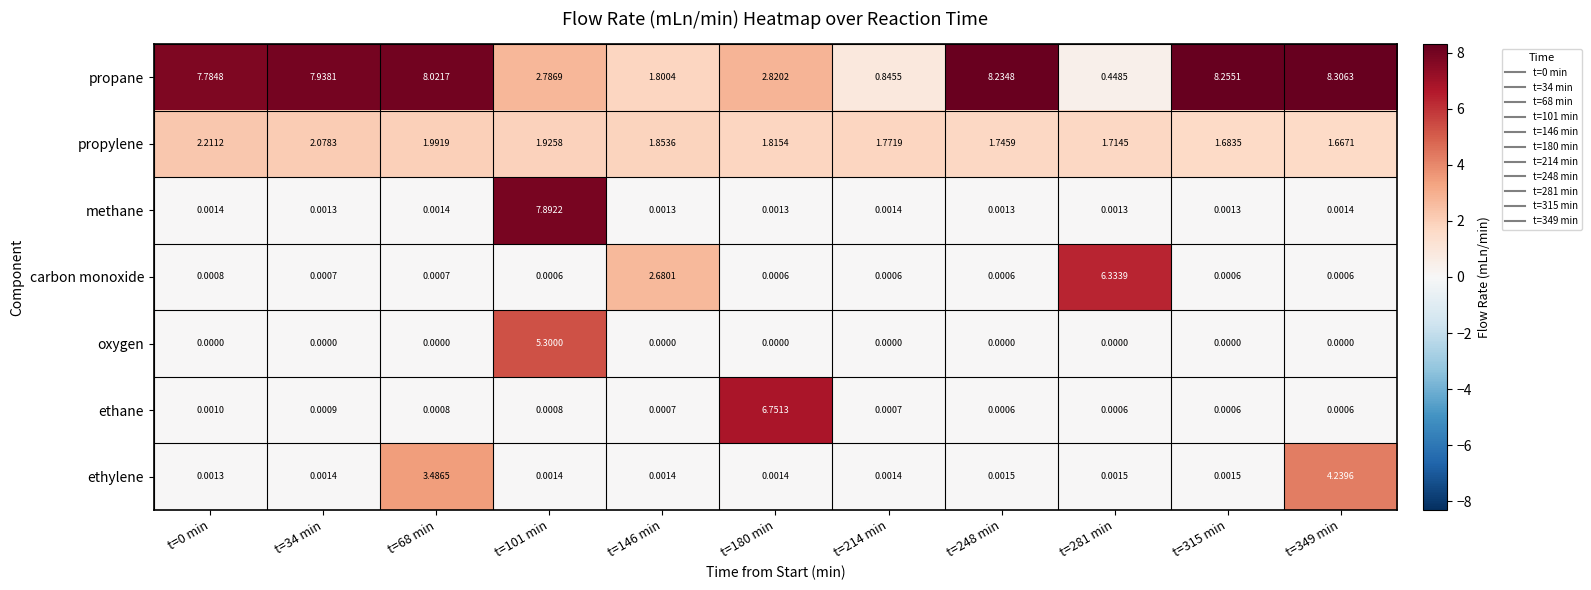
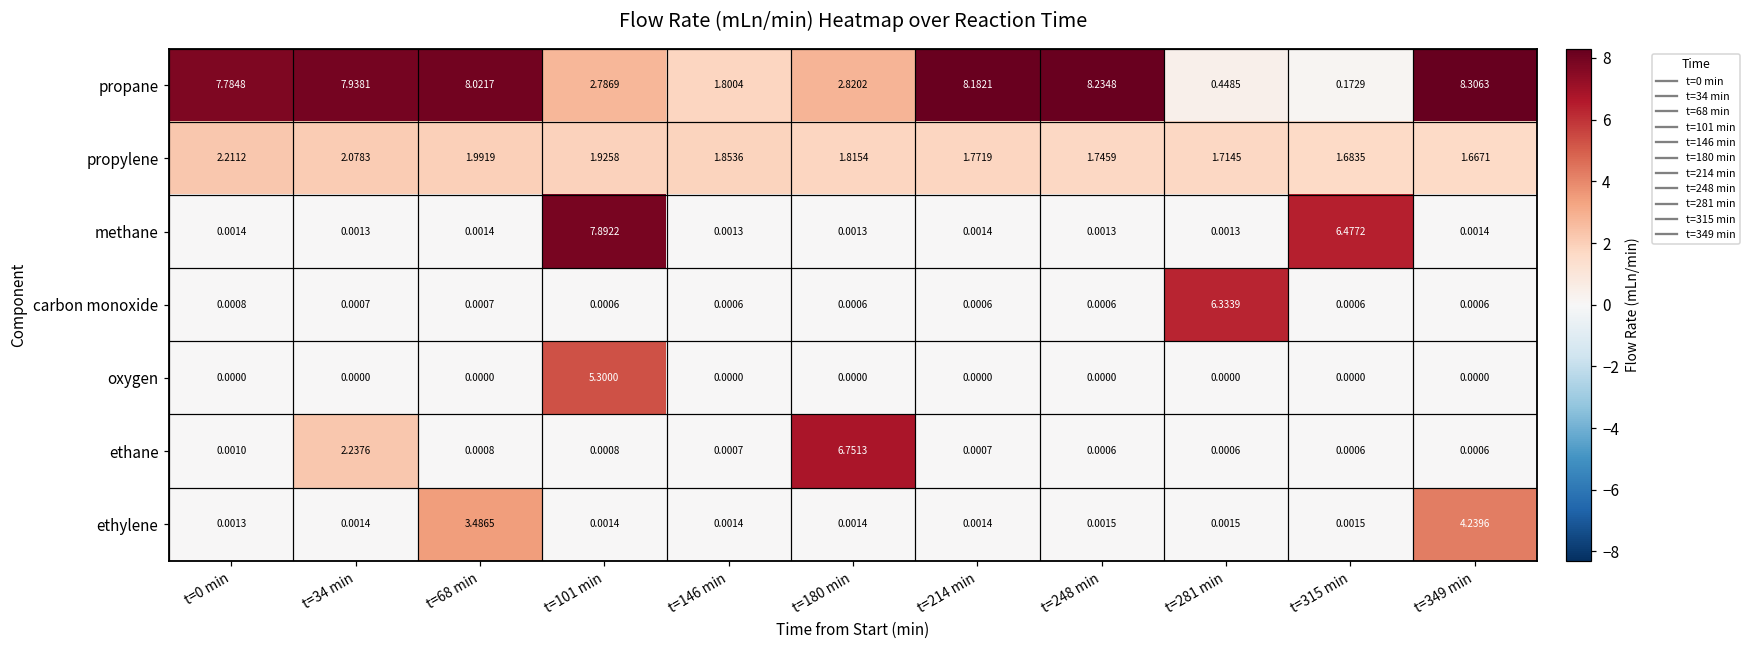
  {
    "propane": {
      "t=0 min": 7.7848,
      "t=34 min": 7.9381,
      "t=68 min": 8.0217,
      "t=101 min": 2.7869,
      "t=146 min": 1.8004,
      "t=180 min": 2.8202,
-     "t=214 min": 0.8455,
+     "t=214 min": 8.1821,
      "t=248 min": 8.2348,
      "t=281 min": 0.4485,
-     "t=315 min": 8.2551,
+     "t=315 min": 0.1729,
      "t=349 min": 8.3063
    },
    "propylene": {
      "t=0 min": 2.2112,
      "t=34 min": 2.0783,
      "t=68 min": 1.9919,
      "t=101 min": 1.9258,
      "t=146 min": 1.8536,
      "t=180 min": 1.8154,
      "t=214 min": 1.7719,
      "t=248 min": 1.7459,
      "t=281 min": 1.7145,
      "t=315 min": 1.6835,
      "t=349 min": 1.6671
    },
    "methane": {
      "t=0 min": 0.0014,
      "t=34 min": 0.0013,
      "t=68 min": 0.0014,
      "t=101 min": 7.8922,
      "t=146 min": 0.0013,
      "t=180 min": 0.0013,
      "t=214 min": 0.0014,
      "t=248 min": 0.0013,
      "t=281 min": 0.0013,
-     "t=315 min": 0.0013,
+     "t=315 min": 6.4772,
      "t=349 min": 0.0014
    },
    "carbon monoxide": {
      "t=0 min": 0.0008,
      "t=34 min": 0.0007,
      "t=68 min": 0.0007,
      "t=101 min": 0.0006,
-     "t=146 min": 2.6801,
+     "t=146 min": 0.0006,
      "t=180 min": 0.0006,
      "t=214 min": 0.0006,
      "t=248 min": 0.0006,
      "t=281 min": 6.3339,
      "t=315 min": 0.0006,
      "t=349 min": 0.0006
    },
    "oxygen": {
      "t=0 min": 0.0000,
      "t=34 min": 0.0000,
      "t=68 min": 0.0000,
      "t=101 min": 5.3000,
      "t=146 min": 0.0000,
      "t=180 min": 0.0000,
      "t=214 min": 0.0000,
      "t=248 min": 0.0000,
      "t=281 min": 0.0000,
      "t=315 min": 0.0000,
      "t=349 min": 0.0000
    },
    "ethane": {
      "t=0 min": 0.0010,
-     "t=34 min": 0.0009,
+     "t=34 min": 2.2376,
      "t=68 min": 0.0008,
      "t=101 min": 0.0008,
      "t=146 min": 0.0007,
      "t=180 min": 6.7513,
      "t=214 min": 0.0007,
      "t=248 min": 0.0006,
      "t=281 min": 0.0006,
      "t=315 min": 0.0006,
      "t=349 min": 0.0006
    },
    "ethylene": {
      "t=0 min": 0.0013,
      "t=34 min": 0.0014,
      "t=68 min": 3.4865,
      "t=101 min": 0.0014,
      "t=146 min": 0.0014,
      "t=180 min": 0.0014,
      "t=214 min": 0.0014,
      "t=248 min": 0.0015,
      "t=281 min": 0.0015,
      "t=315 min": 0.0015,
      "t=349 min": 4.2396
    }
  }
